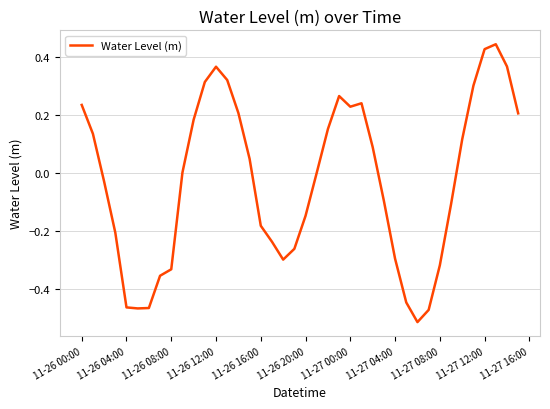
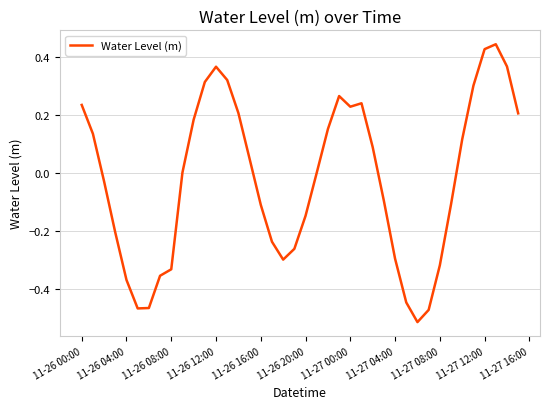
  {
    "11-26 00:00": 0.23,
-   "11-26 04:00": -0.46,
+   "11-26 04:00": -0.37,
    "11-26 08:00": -0.33,
    "11-26 12:00": 0.37,
-   "11-26 16:00": -0.18,
+   "11-26 16:00": -0.11,
    "11-26 20:00": -0.15,
    "11-27 00:00": 0.23,
    "11-27 04:00": -0.30,
    "11-27 08:00": -0.32,
    "11-27 12:00": 0.43
  }
